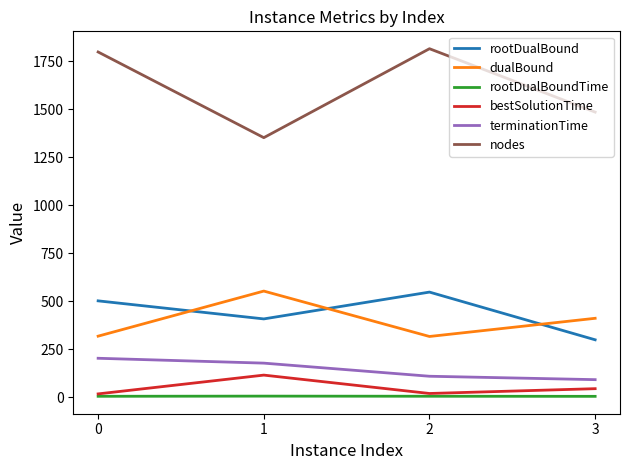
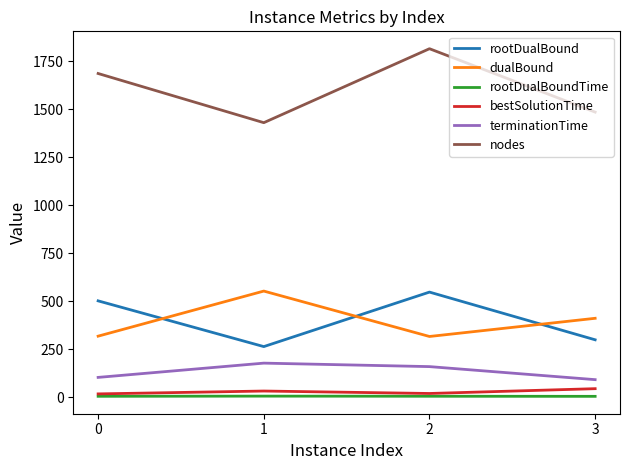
  {
    "rootDualBound": {
      "0": 500,
-     "1": 410,
+     "1": 260,
      "2": 550,
      "3": 300
    },
    "dualBound": {
      "0": 320,
      "1": 550,
      "2": 320,
      "3": 410
    },
    "rootDualBoundTime": {
      "1": 10,
      "2": 0,
      "3": 0
    },
    "bestSolutionTime": {
-     "1": 120,
+     "1": 30,
      "2": 20,
      "3": 40
    },
    "terminationTime": {
-     "0": 200,
+     "0": 100,
      "1": 180,
-     "2": 110,
+     "2": 160,
      "3": 90
    },
    "nodes": {
-     "0": 1800,
-     "1": 1350,
+     "0": 1690,
+     "1": 1430,
      "2": 1810
    }
  }
